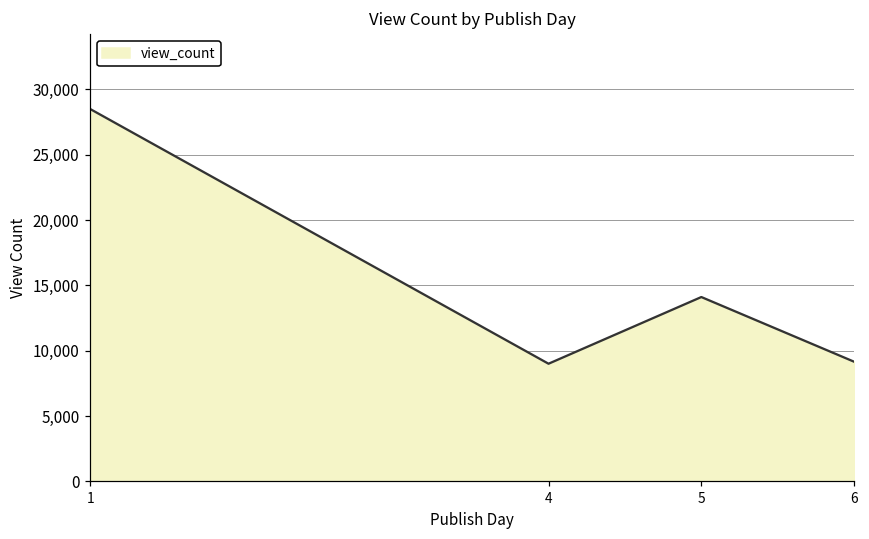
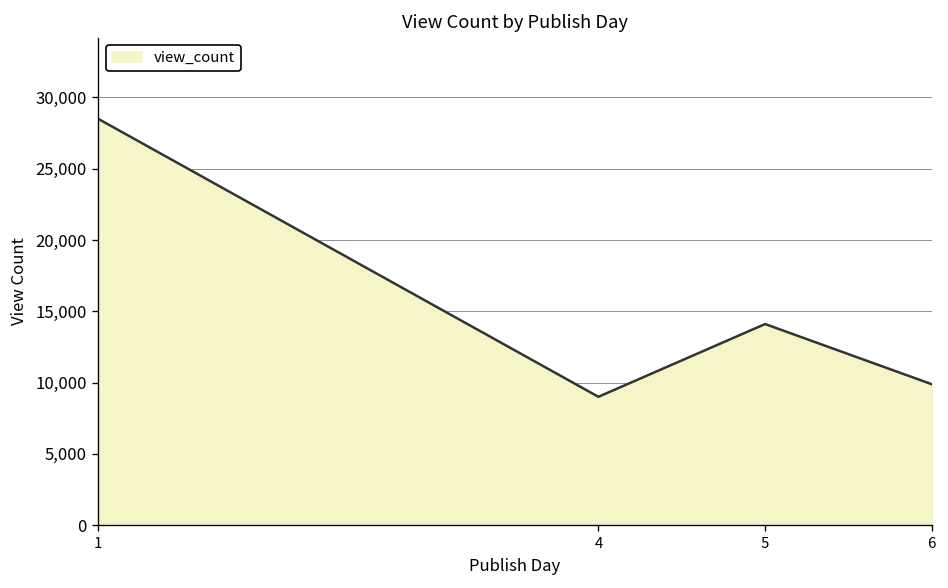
  {
    "1": "28,500",
    "4": "9,000",
    "5": "14,100",
-   "6": "9,200"
+   "6": "9,900"
  }
